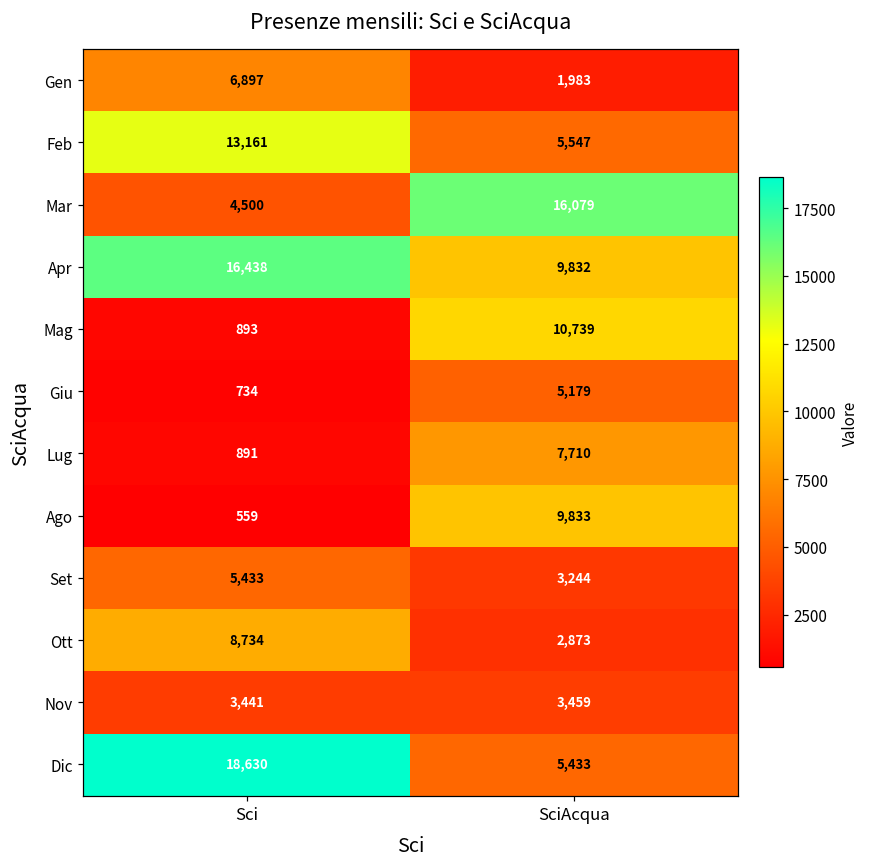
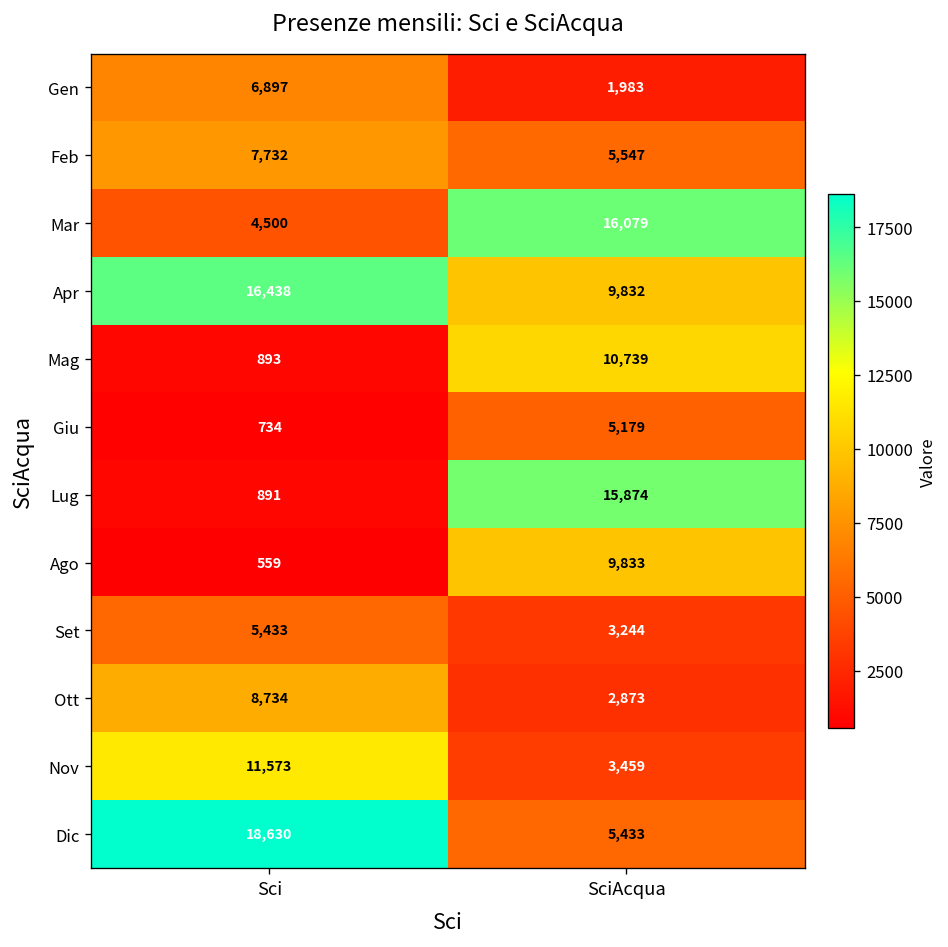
  {
    "Gen": {
      "Sci": "6,897",
      "SciAcqua": "1,983"
    },
    "Feb": {
-     "Sci": "13,161",
+     "Sci": "7,732",
      "SciAcqua": "5,547"
    },
    "Mar": {
      "Sci": "4,500",
      "SciAcqua": "16,079"
    },
    "Apr": {
      "Sci": "16,438",
      "SciAcqua": "9,832"
    },
    "Mag": {
      "Sci": "893",
      "SciAcqua": "10,739"
    },
    "Giu": {
      "Sci": "734",
      "SciAcqua": "5,179"
    },
    "Lug": {
      "Sci": "891",
-     "SciAcqua": "7,710"
+     "SciAcqua": "15,874"
    },
    "Ago": {
      "Sci": "559",
      "SciAcqua": "9,833"
    },
    "Set": {
      "Sci": "5,433",
      "SciAcqua": "3,244"
    },
    "Ott": {
      "Sci": "8,734",
      "SciAcqua": "2,873"
    },
    "Nov": {
-     "Sci": "3,441",
+     "Sci": "11,573",
      "SciAcqua": "3,459"
    },
    "Dic": {
      "Sci": "18,630",
      "SciAcqua": "5,433"
    }
  }
